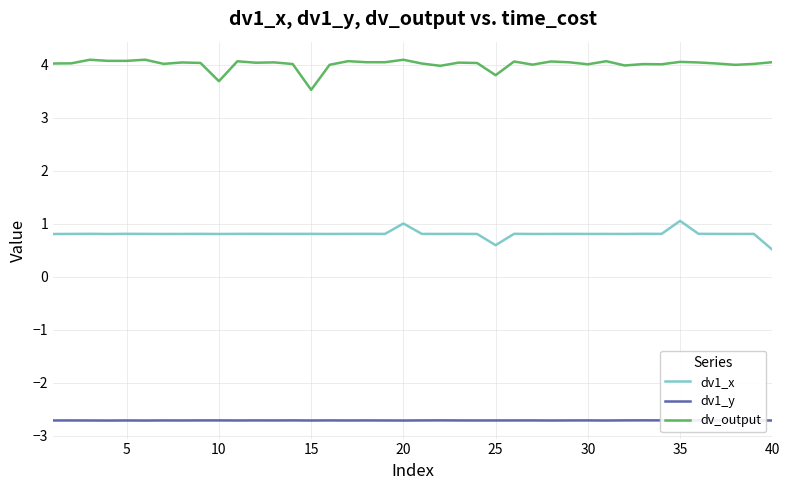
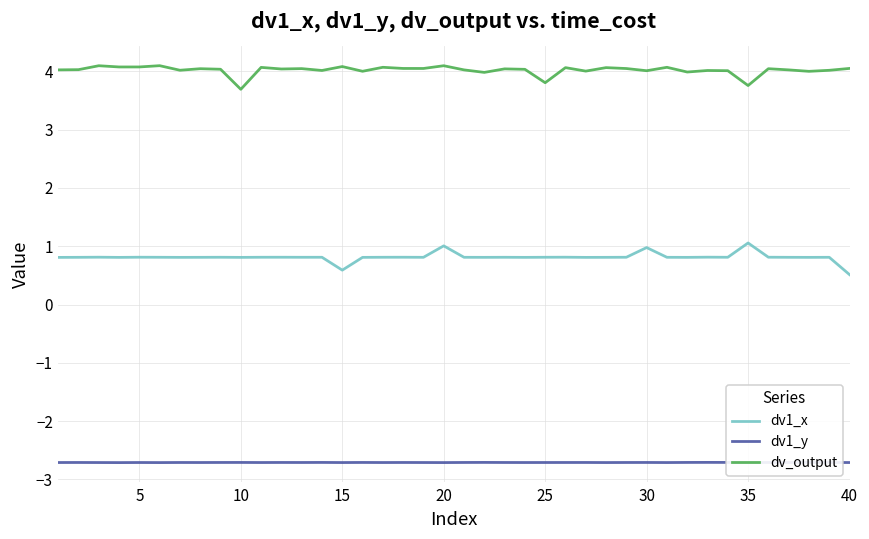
  {
    "dv1_x": {
      "5": 0.8,
      "10": 0.8,
-     "15": 0.8,
+     "15": 0.6,
      "20": 1.0,
-     "25": 0.6,
-     "30": 0.8,
+     "25": 0.8,
+     "30": 1.0,
      "35": 1.1,
      "40": 0.5
    },
    "dv1_y": {
      "5": -2.7,
      "10": -2.7,
      "15": -2.7,
      "20": -2.7,
      "25": -2.7,
      "30": -2.7,
      "40": -2.7
    },
    "dv_output": {
      "5": 4.1,
      "10": 3.7,
-     "15": 3.5,
+     "15": 4.1,
      "20": 4.1,
      "25": 3.8,
      "30": 4.0,
-     "35": 4.1,
+     "35": 3.8,
      "40": 4.1
    }
  }
